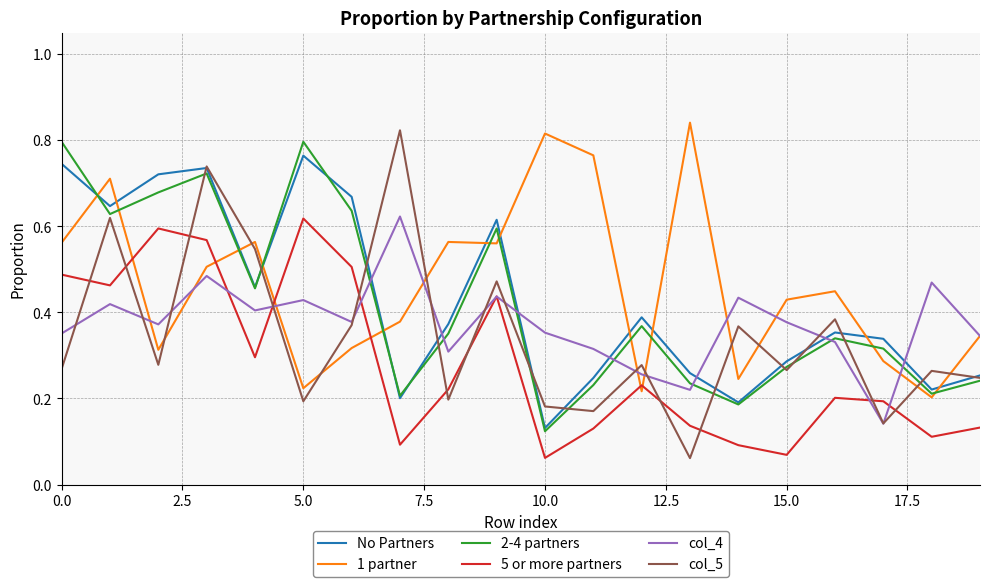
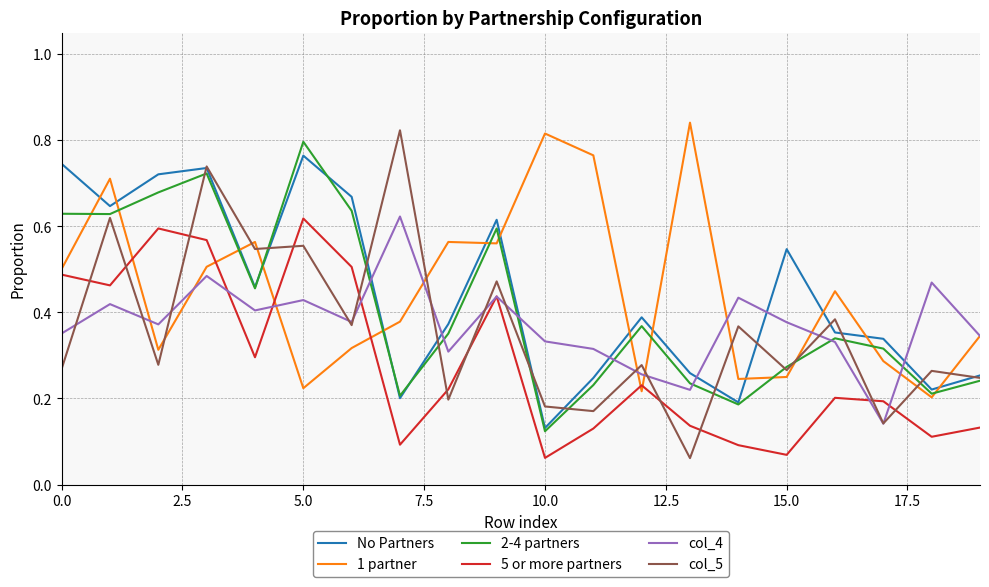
  {
    "No Partners": {
      "0.0": 0.74,
      "5.0": 0.76,
      "10.0": 0.13,
-     "15.0": 0.29
+     "15.0": 0.55
    },
    "1 partner": {
-     "0.0": 0.56,
+     "0.0": 0.50,
      "5.0": 0.22,
      "10.0": 0.82,
-     "15.0": 0.43
+     "15.0": 0.25
    },
    "2-4 partners": {
-     "0.0": 0.80,
+     "0.0": 0.63,
      "5.0": 0.80,
      "10.0": 0.12,
      "15.0": 0.27
    },
    "5 or more partners": {
      "0.0": 0.49,
      "5.0": 0.62,
      "10.0": 0.06,
      "15.0": 0.07
    },
    "col_4": {
      "0.0": 0.35,
      "5.0": 0.43,
-     "10.0": 0.35,
+     "10.0": 0.33,
      "15.0": 0.38
    },
    "col_5": {
      "0.0": 0.27,
-     "5.0": 0.19,
+     "5.0": 0.55,
      "10.0": 0.18,
      "15.0": 0.27
    }
  }
